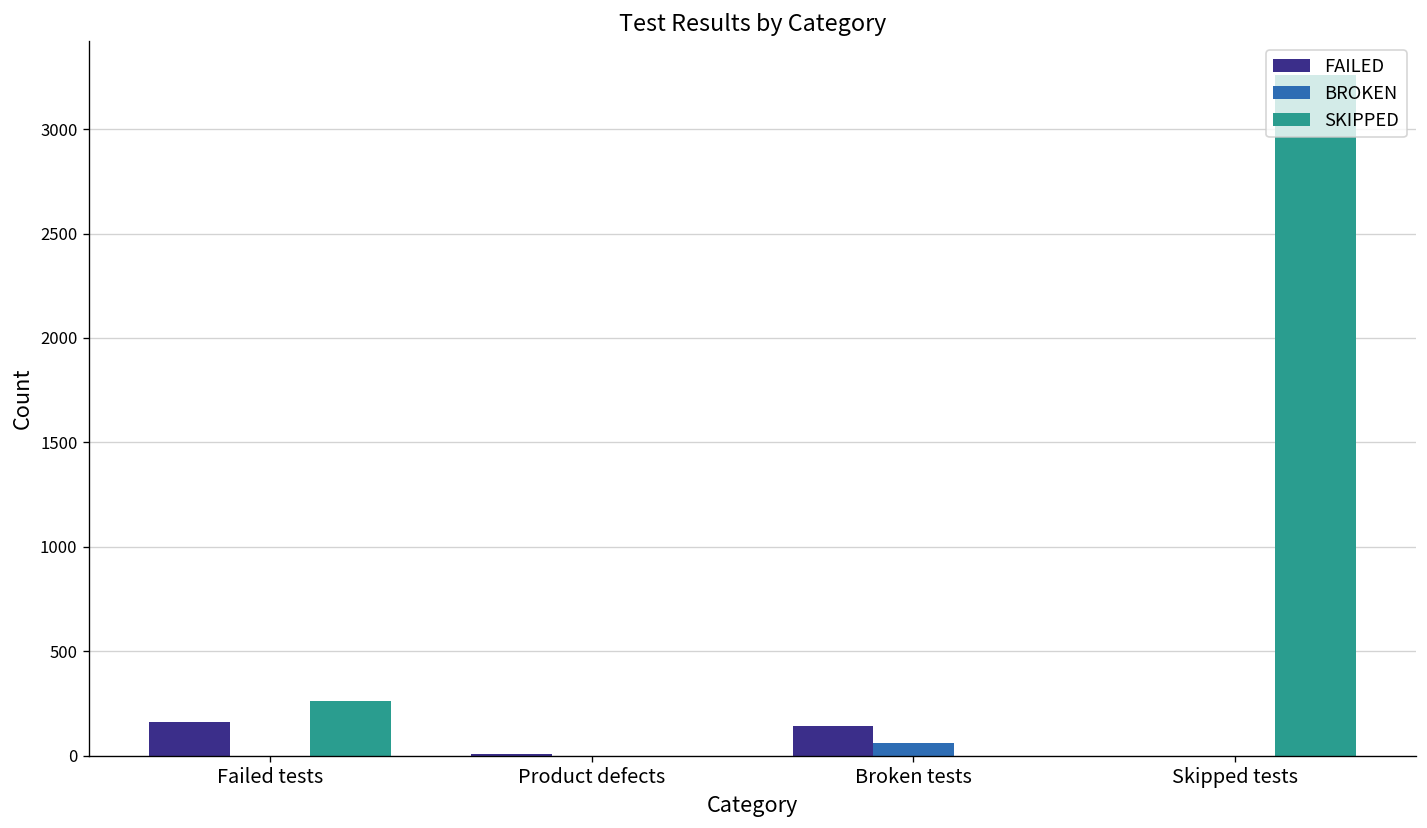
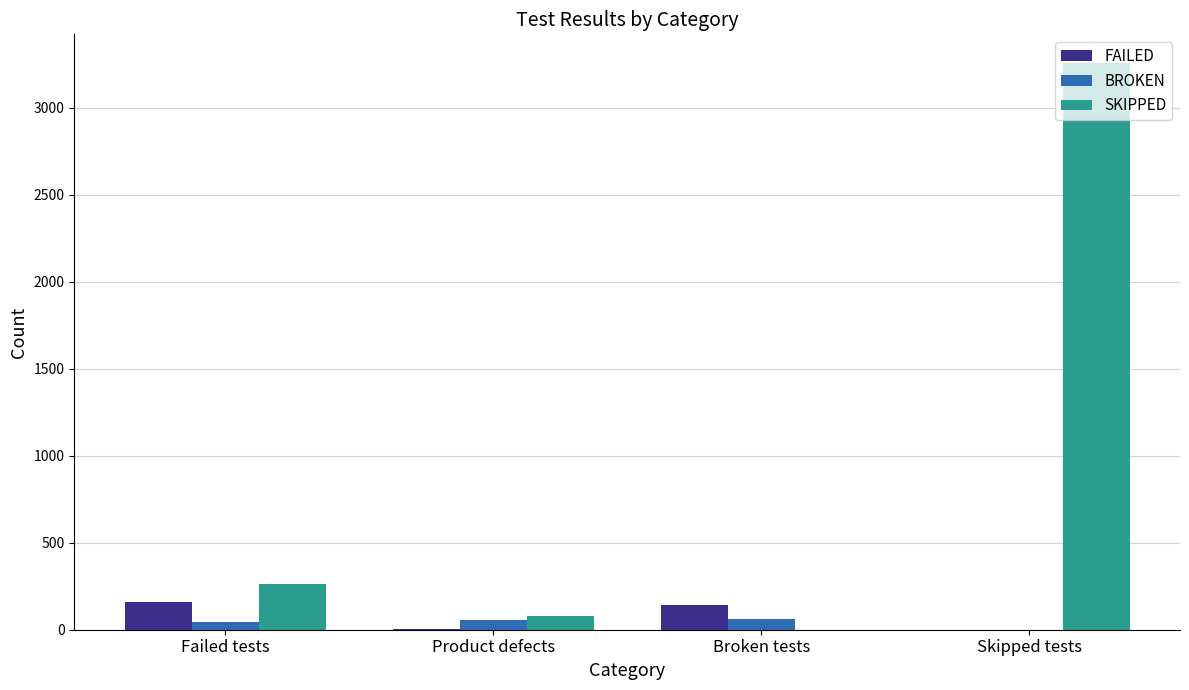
  {
    "FAILED": {
      "Failed tests": 160,
      "Broken tests": 140,
      "Skipped tests": 0
    },
    "BROKEN": {
-     "Failed tests": 0,
-     "Product defects": 0,
+     "Failed tests": 50,
+     "Product defects": 50,
      "Broken tests": 60,
      "Skipped tests": 0
    },
    "SKIPPED": {
      "Failed tests": 260,
-     "Product defects": 0,
+     "Product defects": 80,
      "Broken tests": 0
    }
  }
